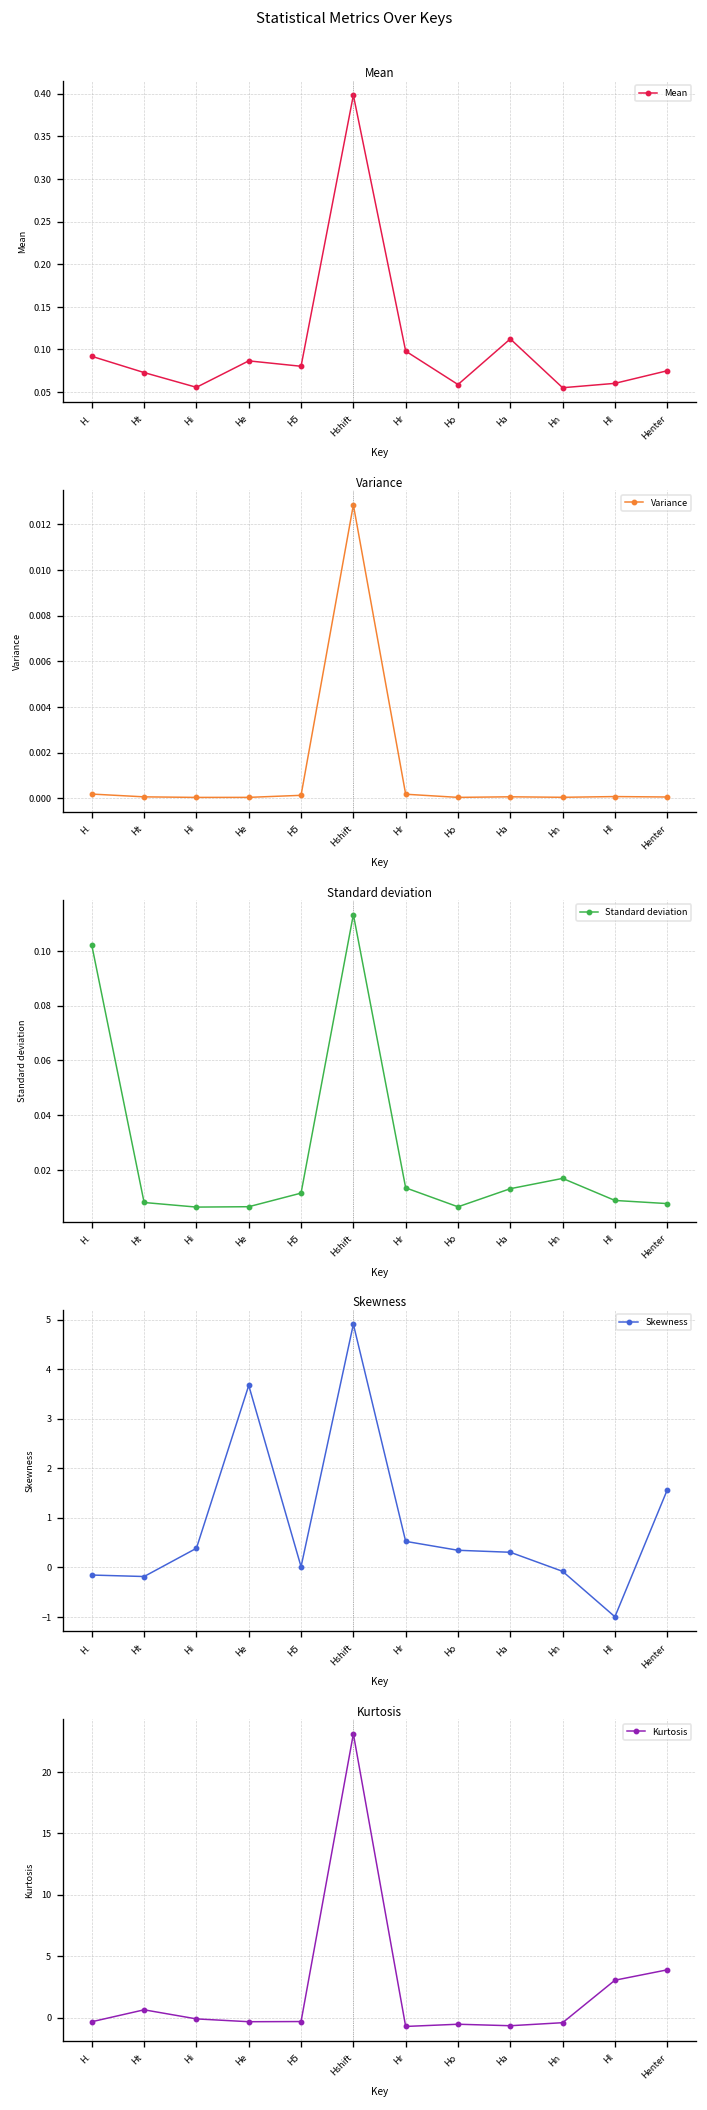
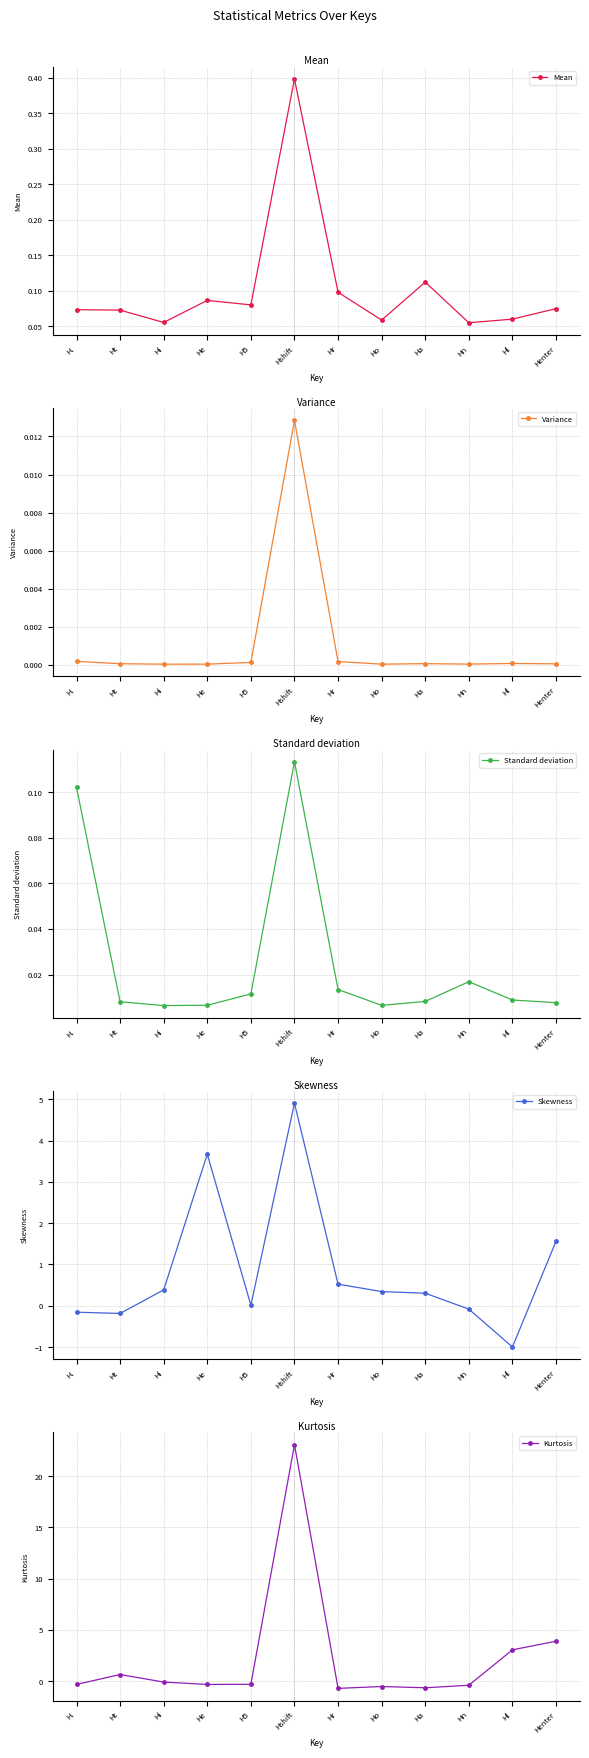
  {
    "Mean": {
-     "H.": 0.09,
+     "H.": 0.07,
      "Ht": 0.07,
      "Hi": 0.06,
      "He": 0.09,
      "H5": 0.08,
      "Hshift": 0.40,
      "Hr": 0.10,
      "Ho": 0.06,
      "Ha": 0.11,
      "Hn": 0.06,
      "Hl": 0.06,
      "Henter": 0.07
    },
    "Variance": {
      "H.": 0.0002,
      "Ht": 0.0001,
      "Hi": 0.0000,
      "He": 0.0000,
      "H5": 0.0001,
      "Hshift": 0.0128,
      "Hr": 0.0002,
      "Ho": 0.0000,
      "Ha": 0.0001,
      "Hn": 0.0000,
      "Hl": 0.0001,
      "Henter": 0.0001
    },
    "Standard deviation": {
      "H.": 0.102,
      "Ht": 0.008,
      "Hi": 0.006,
      "He": 0.007,
      "H5": 0.011,
      "Hshift": 0.113,
      "Hr": 0.013,
      "Ho": 0.006,
-     "Ha": 0.013,
+     "Ha": 0.008,
      "Hn": 0.017,
      "Hl": 0.009,
      "Henter": 0.008
    },
    "Skewness": {
      "H.": -0.2,
      "Ht": -0.2,
      "Hi": 0.4,
      "He": 3.7,
      "H5": 0.0,
      "Hshift": 4.9,
      "Hr": 0.5,
      "Ho": 0.3,
      "Ha": 0.3,
      "Hn": -0.1,
      "Hl": -1.0,
      "Henter": 1.6
    },
    "Kurtosis": {
      "H.": -0.3,
      "Ht": 0.6,
      "Hi": -0.1,
      "He": -0.3,
      "H5": -0.3,
      "Hshift": 23.1,
      "Hr": -0.7,
      "Ho": -0.5,
      "Ha": -0.7,
      "Hn": -0.4,
      "Hl": 3.0,
      "Henter": 3.9
    }
  }
